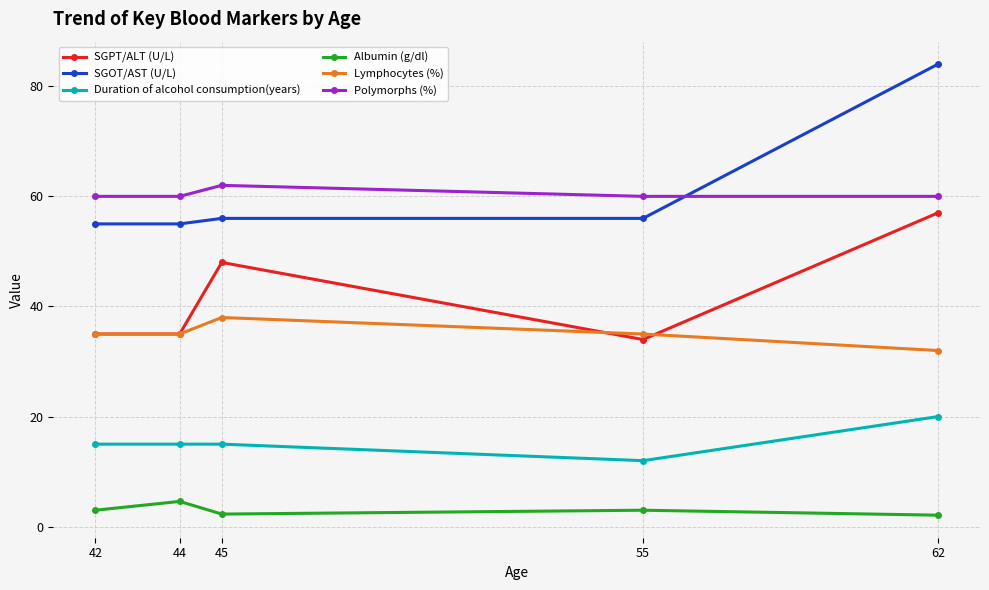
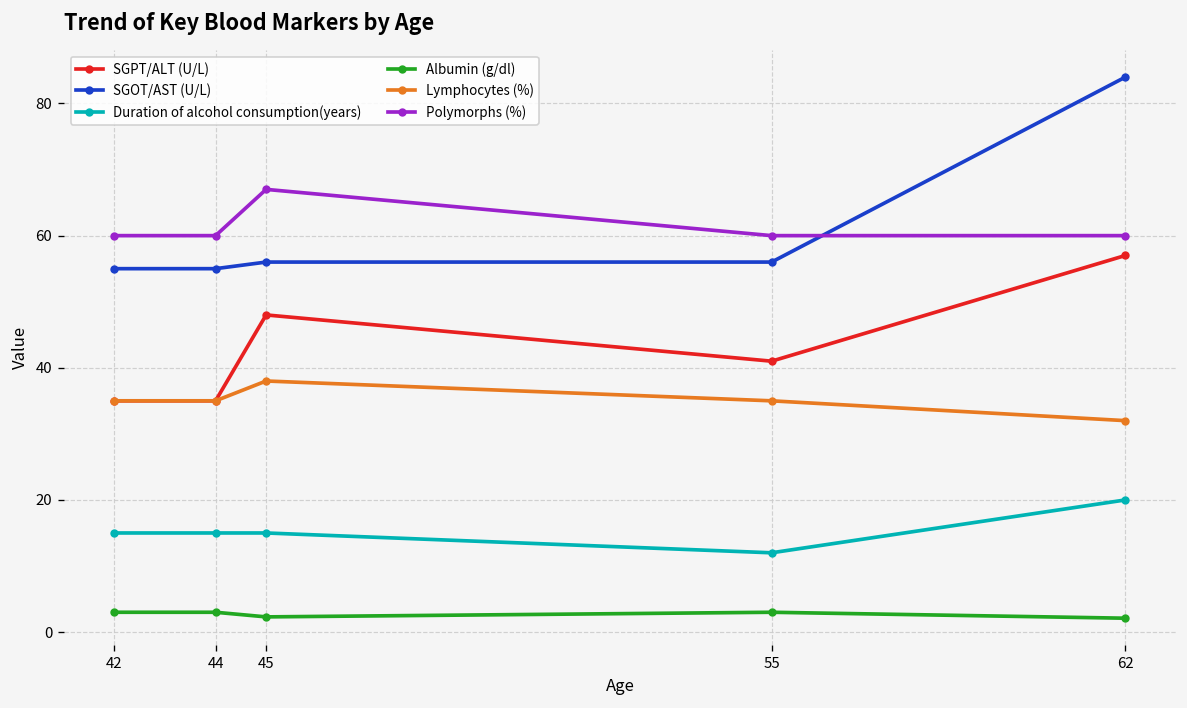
  {
    "SGPT/ALT (U/L)": {
      "45": 48,
-     "55": 34,
+     "55": 41,
      "62": 57
    },
    "SGOT/AST (U/L)": {
      "42": 55,
      "44": 55,
      "45": 56,
      "55": 56,
      "62": 84
    },
    "Duration of alcohol consumption(years)": {
      "42": 15,
      "44": 15,
      "45": 15,
      "55": 12,
      "62": 20
    },
    "Albumin (g/dl)": {
      "42": 3,
-     "44": 5,
+     "44": 3,
      "45": 2,
      "55": 3,
      "62": 2
    },
    "Lymphocytes (%)": {
      "45": 38,
      "55": 35,
      "62": 32
    },
    "Polymorphs (%)": {
      "42": 60,
      "44": 60,
-     "45": 62,
+     "45": 67,
      "55": 60,
      "62": 60
    }
  }
